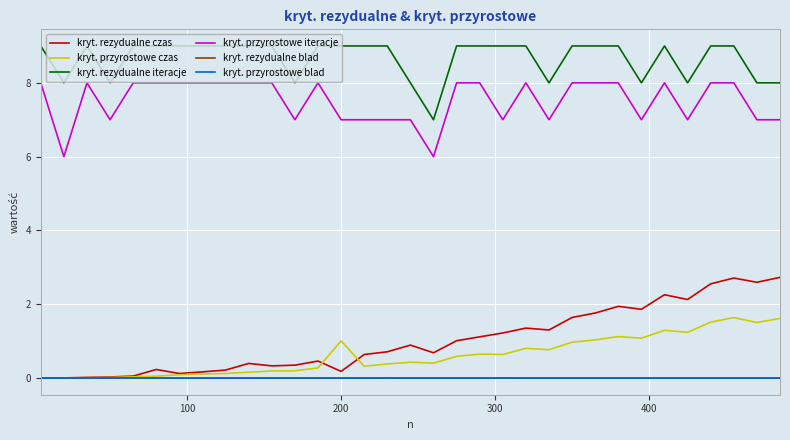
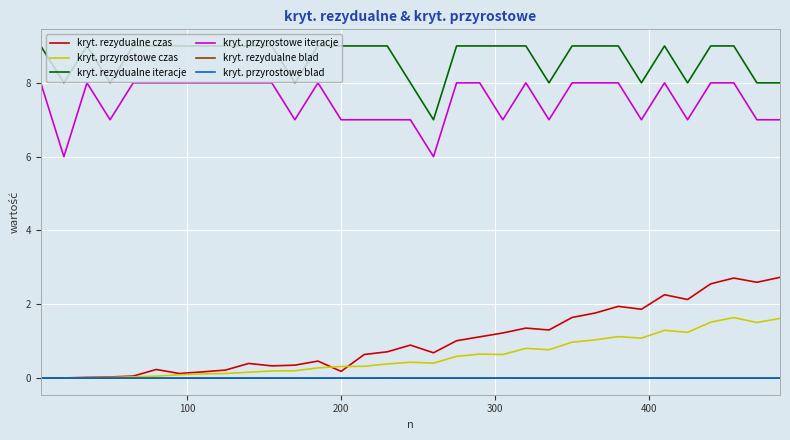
  {
    "kryt. rezydualne czas": {
      "200": 0.2
    },
    "kryt. przyrostowe czas": {
-     "200": 1.0
+     "200": 0.3
    },
    "kryt. przyrostowe iteracje": {
      "200": 7.0
    },
    "kryt. przyrostowe blad": {
      "200": 0.0
    }
  }
